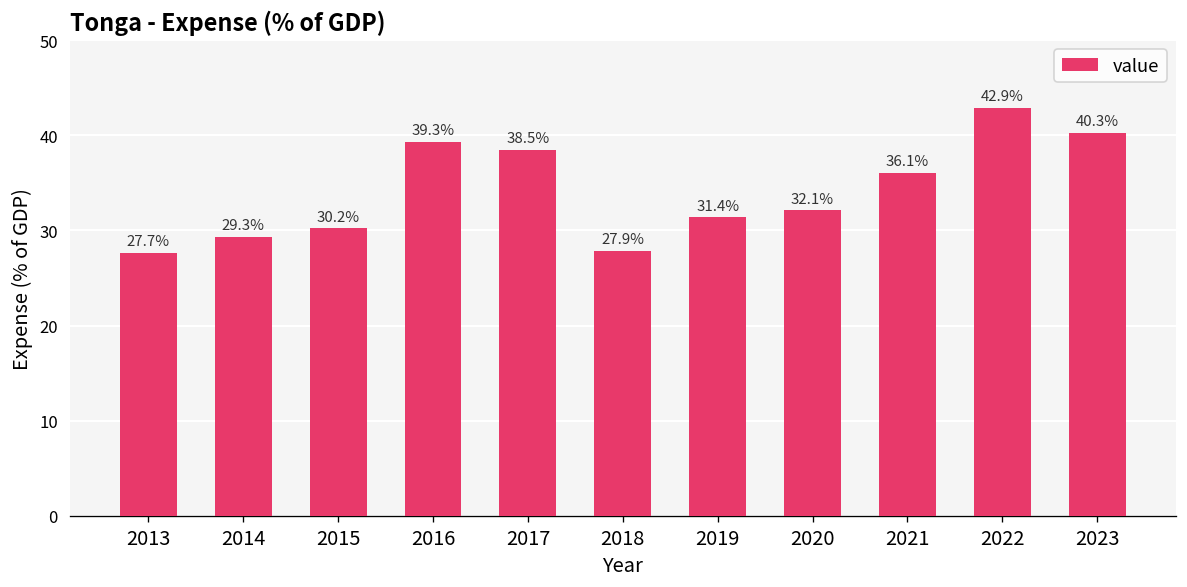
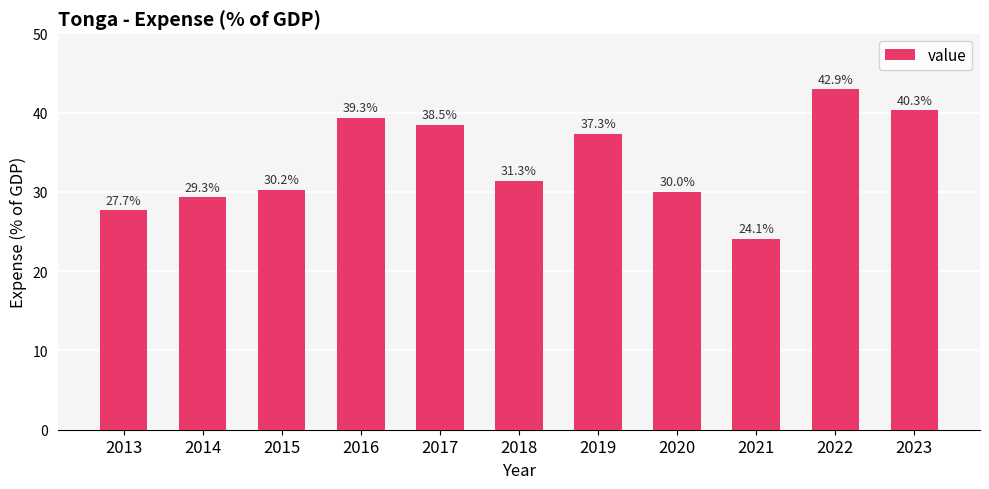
  {
    "2013": "27.7%",
    "2014": "29.3%",
    "2015": "30.2%",
    "2016": "39.3%",
    "2017": "38.5%",
-   "2018": "27.9%",
-   "2019": "31.4%",
-   "2020": "32.1%",
-   "2021": "36.1%",
+   "2018": "31.3%",
+   "2019": "37.3%",
+   "2020": "30.0%",
+   "2021": "24.1%",
    "2022": "42.9%",
    "2023": "40.3%"
  }
